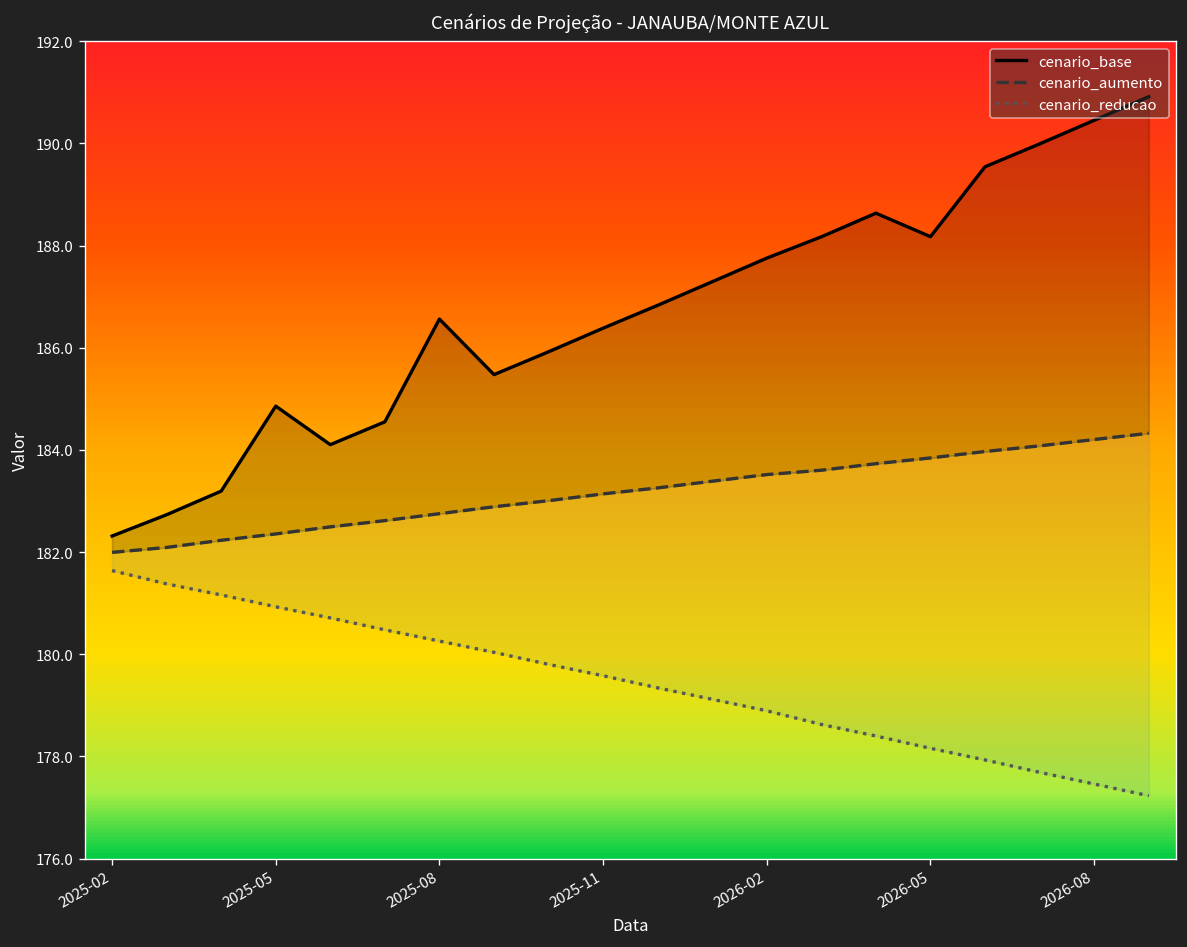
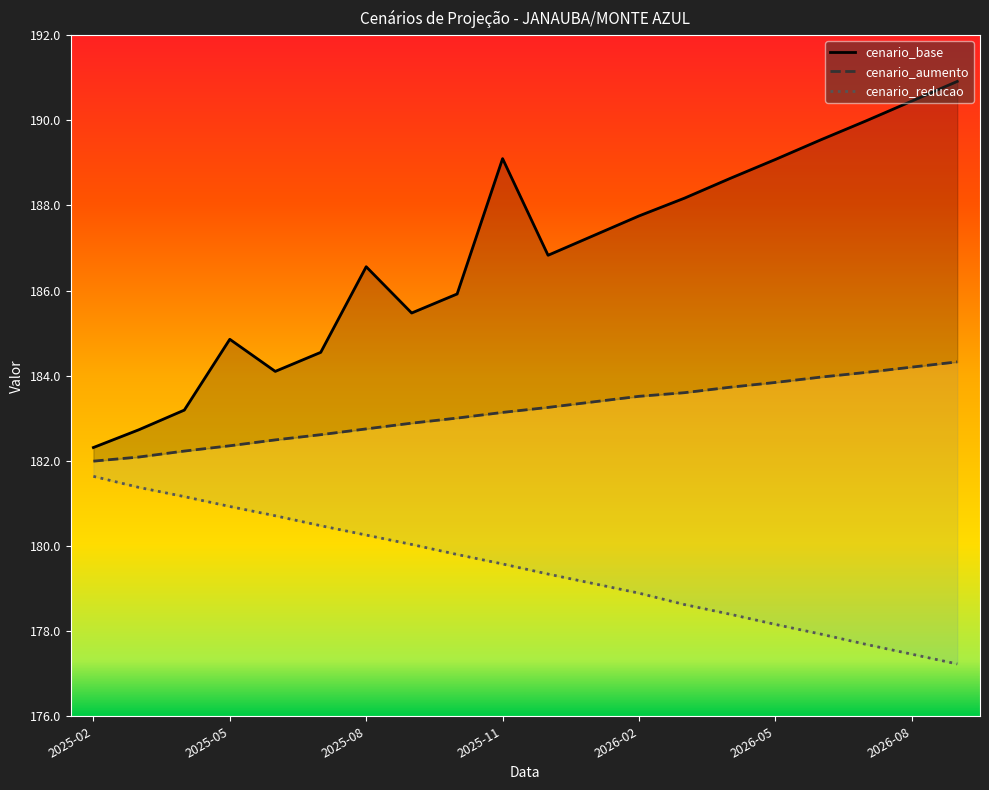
  {
    "cenario_base": {
      "2025-02": 182.3,
      "2025-05": 184.9,
      "2025-08": 186.6,
-     "2025-11": 186.4,
+     "2025-11": 189.1,
      "2026-02": 187.8,
-     "2026-05": 188.2
+     "2026-05": 189.1
    }
  }
